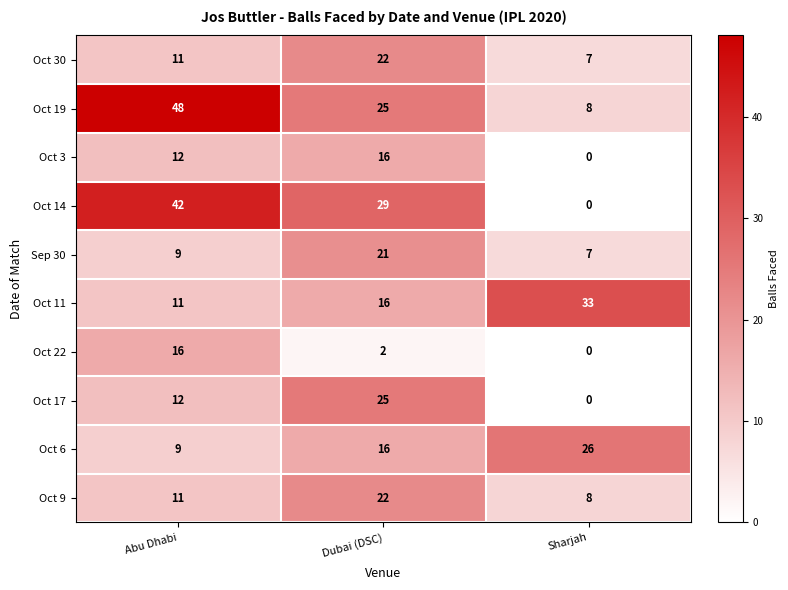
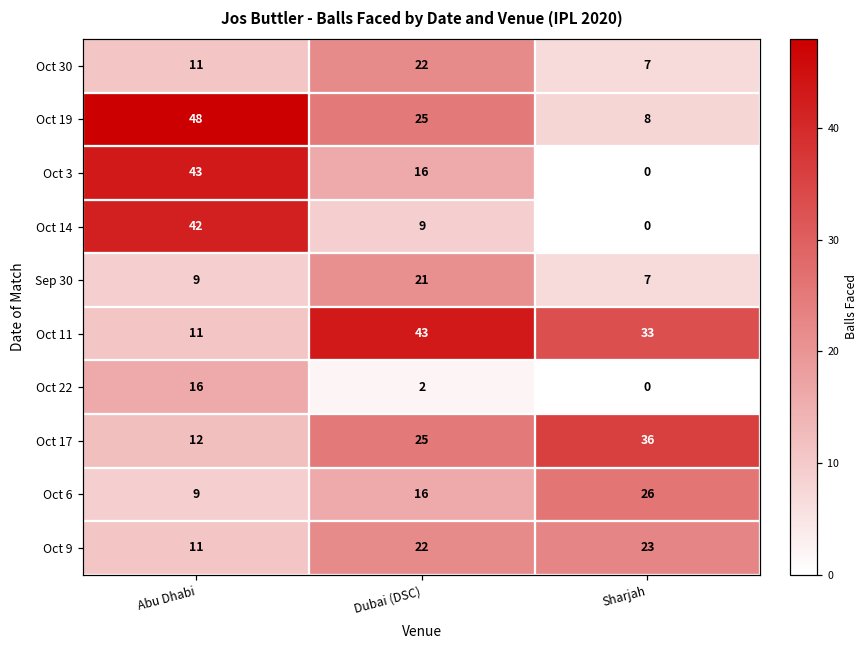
  {
    "Oct 30": {
      "Abu Dhabi": 11,
      "Dubai (DSC)": 22,
      "Sharjah": 7
    },
    "Oct 19": {
      "Abu Dhabi": 48,
      "Dubai (DSC)": 25,
      "Sharjah": 8
    },
    "Oct 3": {
-     "Abu Dhabi": 12,
+     "Abu Dhabi": 43,
      "Dubai (DSC)": 16,
      "Sharjah": 0
    },
    "Oct 14": {
      "Abu Dhabi": 42,
-     "Dubai (DSC)": 29,
+     "Dubai (DSC)": 9,
      "Sharjah": 0
    },
    "Sep 30": {
      "Abu Dhabi": 9,
      "Dubai (DSC)": 21,
      "Sharjah": 7
    },
    "Oct 11": {
      "Abu Dhabi": 11,
-     "Dubai (DSC)": 16,
+     "Dubai (DSC)": 43,
      "Sharjah": 33
    },
    "Oct 22": {
      "Abu Dhabi": 16,
      "Dubai (DSC)": 2,
      "Sharjah": 0
    },
    "Oct 17": {
      "Abu Dhabi": 12,
      "Dubai (DSC)": 25,
-     "Sharjah": 0
+     "Sharjah": 36
    },
    "Oct 6": {
      "Abu Dhabi": 9,
      "Dubai (DSC)": 16,
      "Sharjah": 26
    },
    "Oct 9": {
      "Abu Dhabi": 11,
      "Dubai (DSC)": 22,
-     "Sharjah": 8
+     "Sharjah": 23
    }
  }
